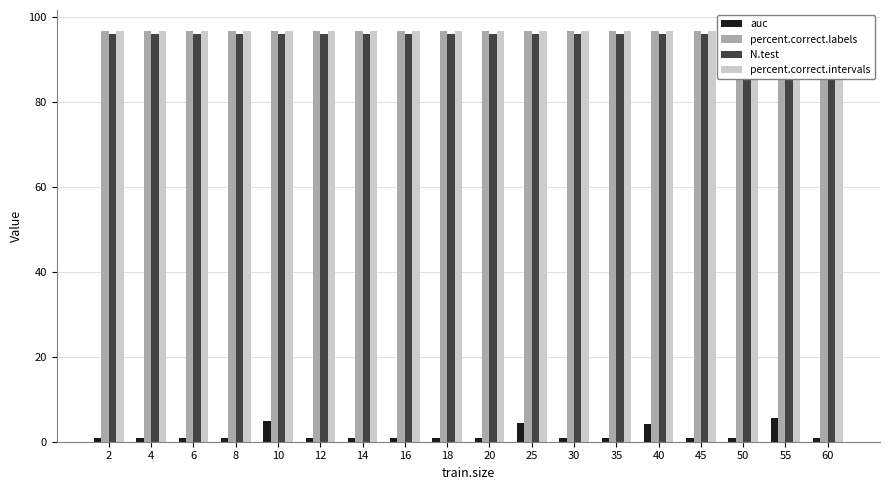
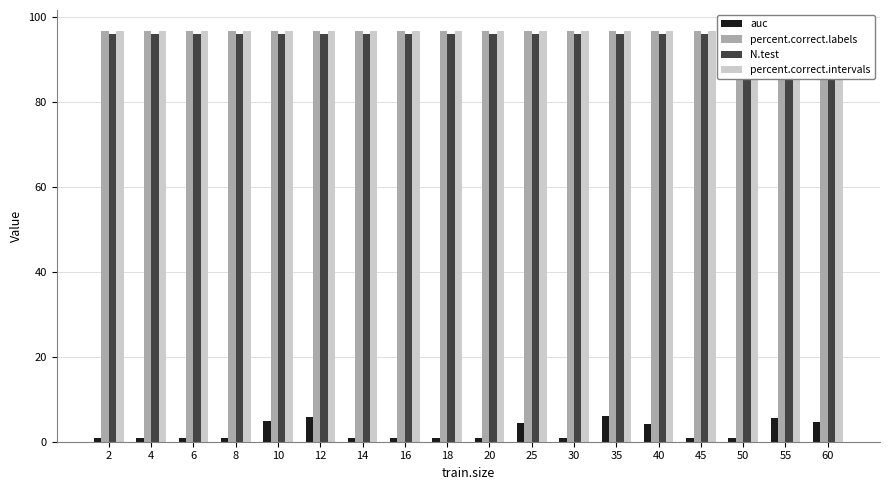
  {
    "auc": {
      "2": 1,
      "4": 1,
      "6": 1,
      "8": 1,
      "10": 5,
-     "12": 1,
+     "12": 6,
      "14": 1,
      "16": 1,
      "18": 1,
      "20": 1,
      "25": 4,
      "30": 1,
-     "35": 1,
+     "35": 6,
      "40": 4,
      "45": 1,
      "50": 1,
      "55": 5,
-     "60": 1
+     "60": 5
    },
    "N.test": {
      "2": 96,
      "4": 96,
      "6": 96,
      "8": 96,
      "10": 96,
      "12": 96,
      "14": 96,
      "16": 96,
      "18": 96,
      "20": 96,
      "25": 96,
      "30": 96,
      "35": 96,
      "40": 96,
      "45": 96
    }
  }
